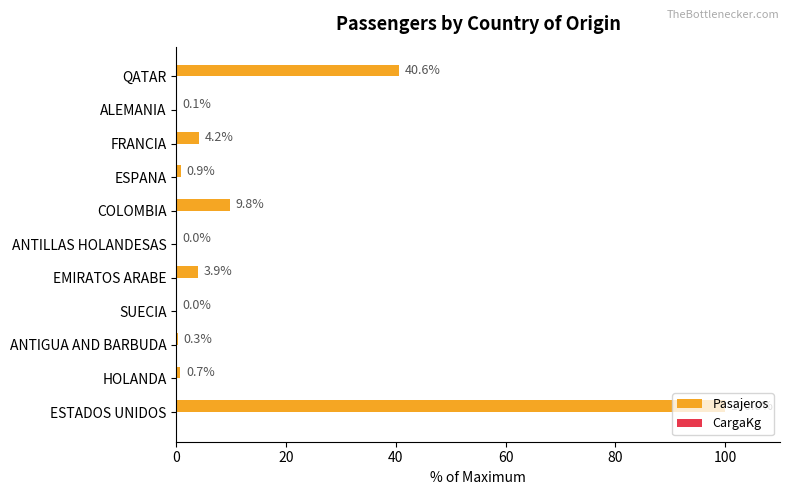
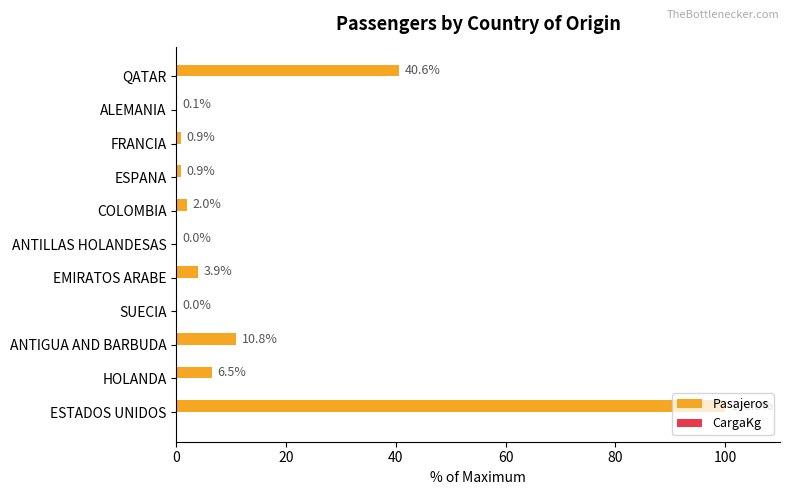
  {
    "Pasajeros": {
      "QATAR": "40.6%",
      "ALEMANIA": "0.1%",
-     "FRANCIA": "4.2%",
+     "FRANCIA": "0.9%",
      "ESPANA": "0.9%",
-     "COLOMBIA": "9.8%",
+     "COLOMBIA": "2.0%",
      "ANTILLAS HOLANDESAS": "0.0%",
      "EMIRATOS ARABE": "3.9%",
      "SUECIA": "0.0%",
-     "ANTIGUA AND BARBUDA": "0.3%",
-     "HOLANDA": "0.7%"
+     "ANTIGUA AND BARBUDA": "10.8%",
+     "HOLANDA": "6.5%"
    },
    "CargaKg": {
      "QATAR": "0",
      "ALEMANIA": "0",
      "FRANCIA": "0",
      "ESPANA": "0",
      "ANTIGUA AND BARBUDA": "0",
      "HOLANDA": "0",
      "ESTADOS UNIDOS": "0"
    }
  }
